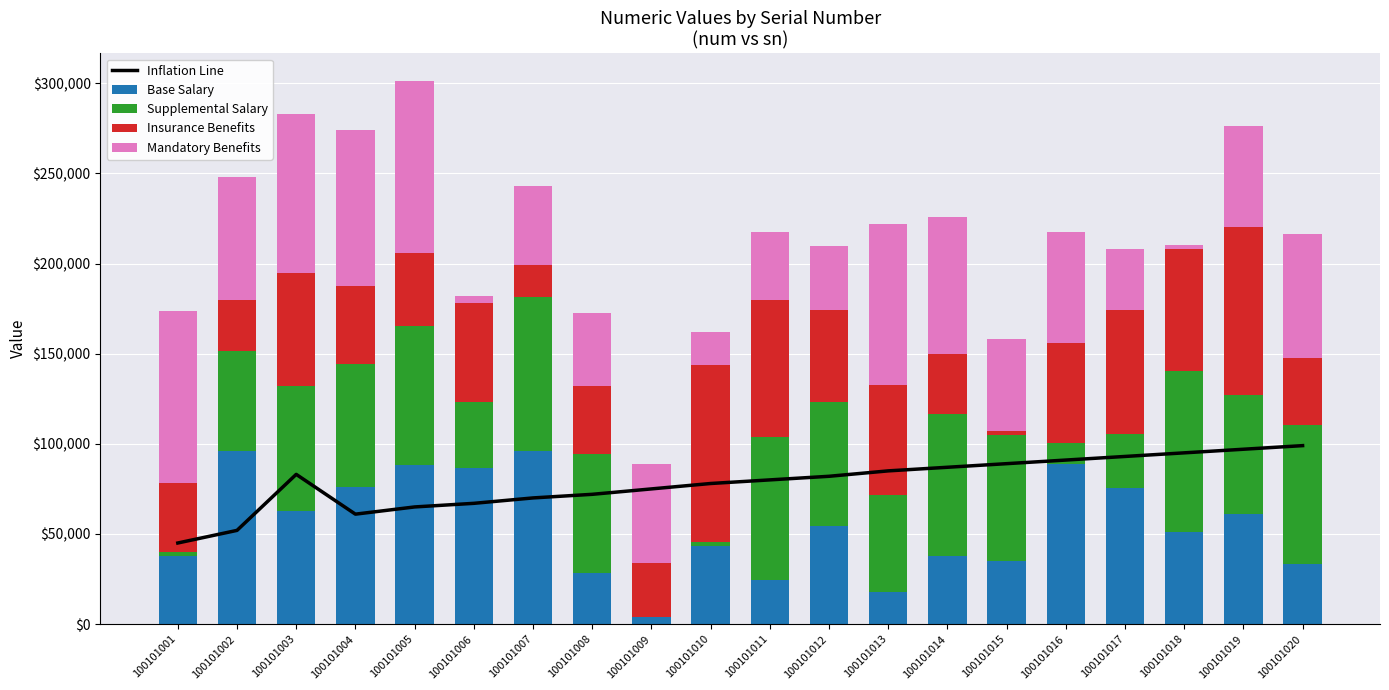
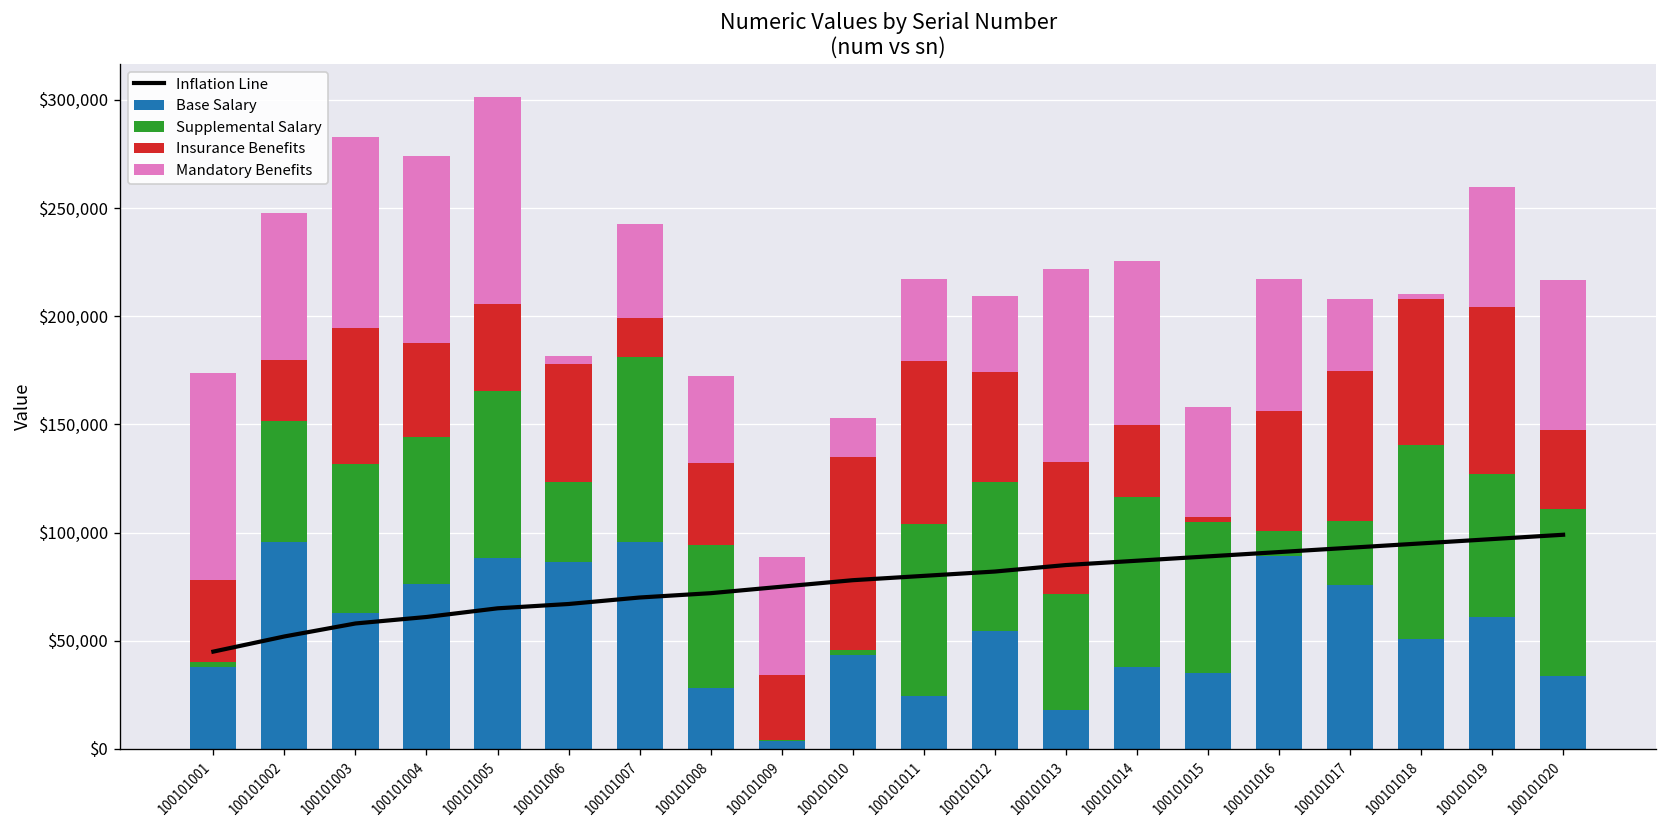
  {
    "Inflation Line": {
      "100101001": "$45,000",
      "100101002": "$52,000",
-     "100101003": "$83,000",
+     "100101003": "$58,000",
      "100101004": "$61,000",
      "100101005": "$65,000",
      "100101006": "$67,000",
      "100101007": "$70,000",
      "100101008": "$72,000",
      "100101009": "$75,000",
      "100101010": "$78,000",
      "100101011": "$80,000",
      "100101012": "$82,000",
      "100101013": "$85,000",
      "100101014": "$87,000",
      "100101015": "$89,000",
      "100101016": "$91,000",
      "100101017": "$93,000",
      "100101018": "$95,000",
      "100101019": "$97,000",
      "100101020": "$99,000"
    },
    "Base Salary": {
      "100101001": "$38,000",
      "100101002": "$96,000",
      "100101003": "$63,000",
      "100101004": "$76,000",
      "100101005": "$88,000",
      "100101006": "$87,000",
      "100101007": "$96,000",
      "100101008": "$28,000",
      "100101009": "$4,000",
      "100101010": "$44,000",
      "100101011": "$25,000",
      "100101012": "$55,000",
      "100101013": "$18,000",
      "100101014": "$38,000",
      "100101015": "$35,000",
      "100101016": "$89,000",
      "100101017": "$76,000",
      "100101018": "$51,000",
      "100101019": "$61,000",
      "100101020": "$34,000"
    },
    "Supplemental Salary": {
      "100101001": "$2,000",
      "100101002": "$56,000",
      "100101003": "$69,000",
      "100101004": "$68,000",
      "100101005": "$77,000",
      "100101006": "$37,000",
      "100101007": "$86,000",
      "100101008": "$66,000",
      "100101010": "$2,000",
      "100101011": "$79,000",
      "100101012": "$69,000",
      "100101013": "$54,000",
      "100101014": "$79,000",
      "100101015": "$70,000",
      "100101016": "$12,000",
      "100101017": "$30,000",
      "100101018": "$89,000",
      "100101019": "$66,000",
      "100101020": "$77,000"
    },
    "Insurance Benefits": {
      "100101001": "$38,000",
      "100101002": "$28,000",
      "100101003": "$63,000",
      "100101004": "$44,000",
      "100101005": "$40,000",
      "100101006": "$55,000",
      "100101007": "$18,000",
      "100101008": "$38,000",
      "100101009": "$30,000",
-     "100101010": "$98,000",
+     "100101010": "$89,000",
      "100101011": "$76,000",
      "100101012": "$51,000",
      "100101013": "$61,000",
      "100101014": "$34,000",
      "100101015": "$2,000",
      "100101016": "$56,000",
      "100101017": "$69,000",
      "100101018": "$68,000",
-     "100101019": "$94,000",
+     "100101019": "$77,000",
      "100101020": "$37,000"
    },
    "Mandatory Benefits": {
      "100101001": "$96,000",
      "100101002": "$68,000",
      "100101003": "$88,000",
      "100101004": "$87,000",
      "100101005": "$96,000",
      "100101006": "$4,000",
      "100101007": "$44,000",
      "100101008": "$40,000",
      "100101009": "$55,000",
      "100101010": "$18,000",
      "100101011": "$38,000",
      "100101012": "$35,000",
      "100101013": "$89,000",
      "100101014": "$76,000",
      "100101015": "$51,000",
      "100101016": "$61,000",
      "100101017": "$34,000",
      "100101018": "$2,000",
      "100101019": "$56,000",
      "100101020": "$69,000"
    }
  }
